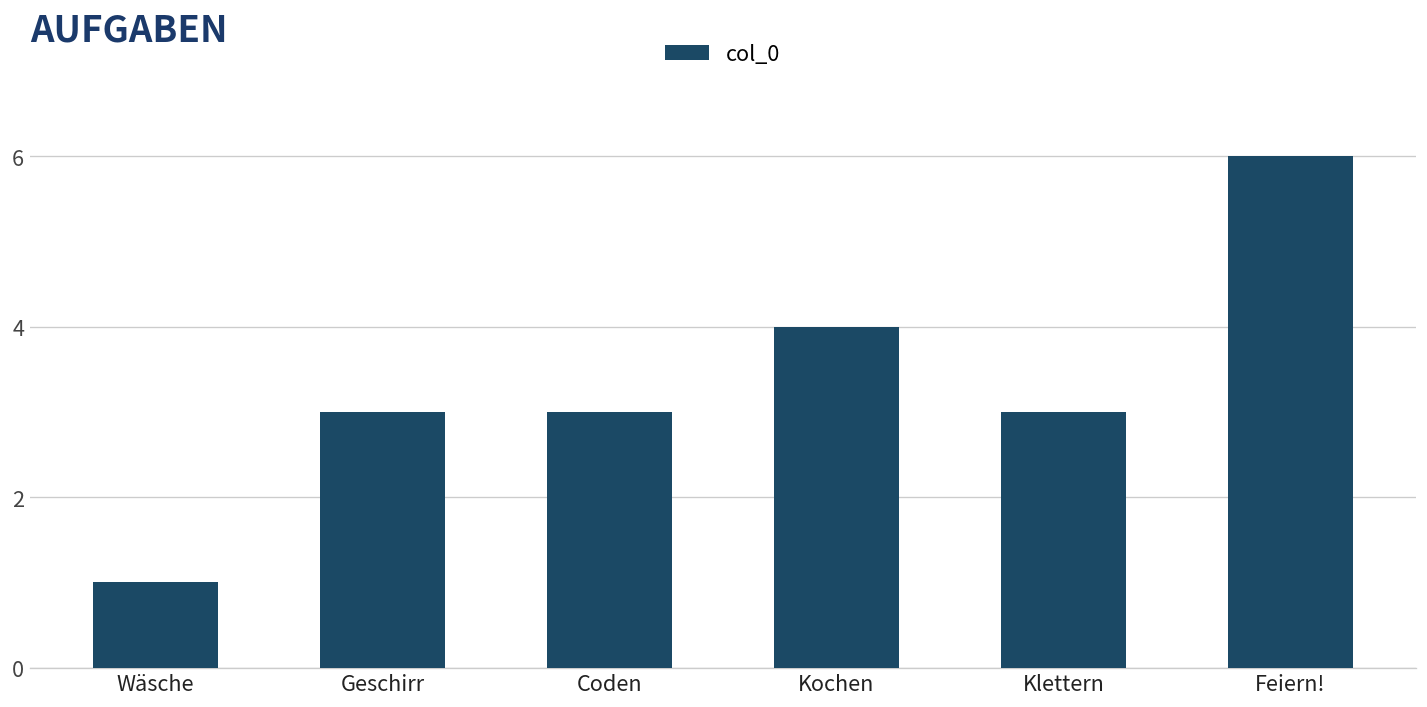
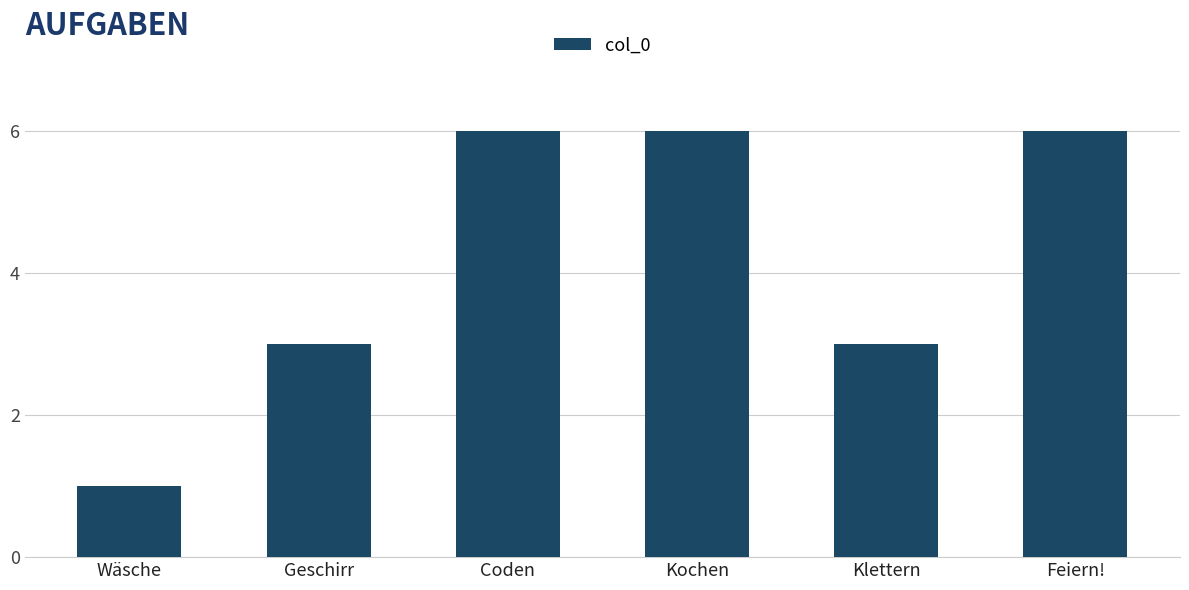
  {
    "Wäsche": 1,
    "Geschirr": 3,
-   "Coden": 3,
-   "Kochen": 4,
+   "Coden": 6,
+   "Kochen": 6,
    "Klettern": 3,
    "Feiern!": 6
  }
